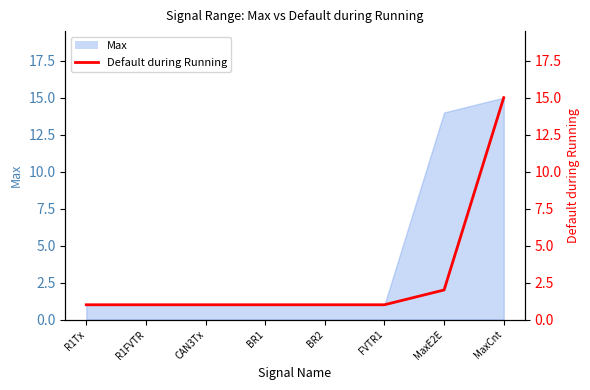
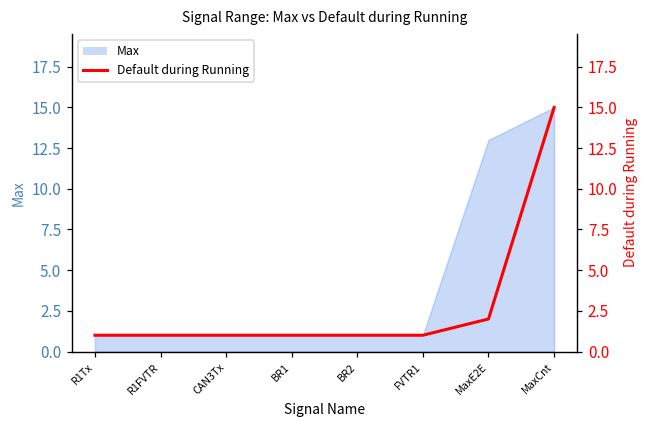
  {
    "Max": {
      "R1Tx": 1,
      "R1FVTR": 1,
      "CAN3Tx": 1,
      "BR1": 1,
      "BR2": 1,
      "FVTR1": 1,
-     "MaxE2E": 14,
+     "MaxE2E": 13,
      "MaxCnt": 15
    },
    "Default during Running": {
      "R1Tx": 1.0,
      "R1FVTR": 1.0,
      "CAN3Tx": 1.0,
      "BR1": 1.0,
      "BR2": 1.0,
      "FVTR1": 1.0,
      "MaxE2E": 2.0,
      "MaxCnt": 15.0
    }
  }
